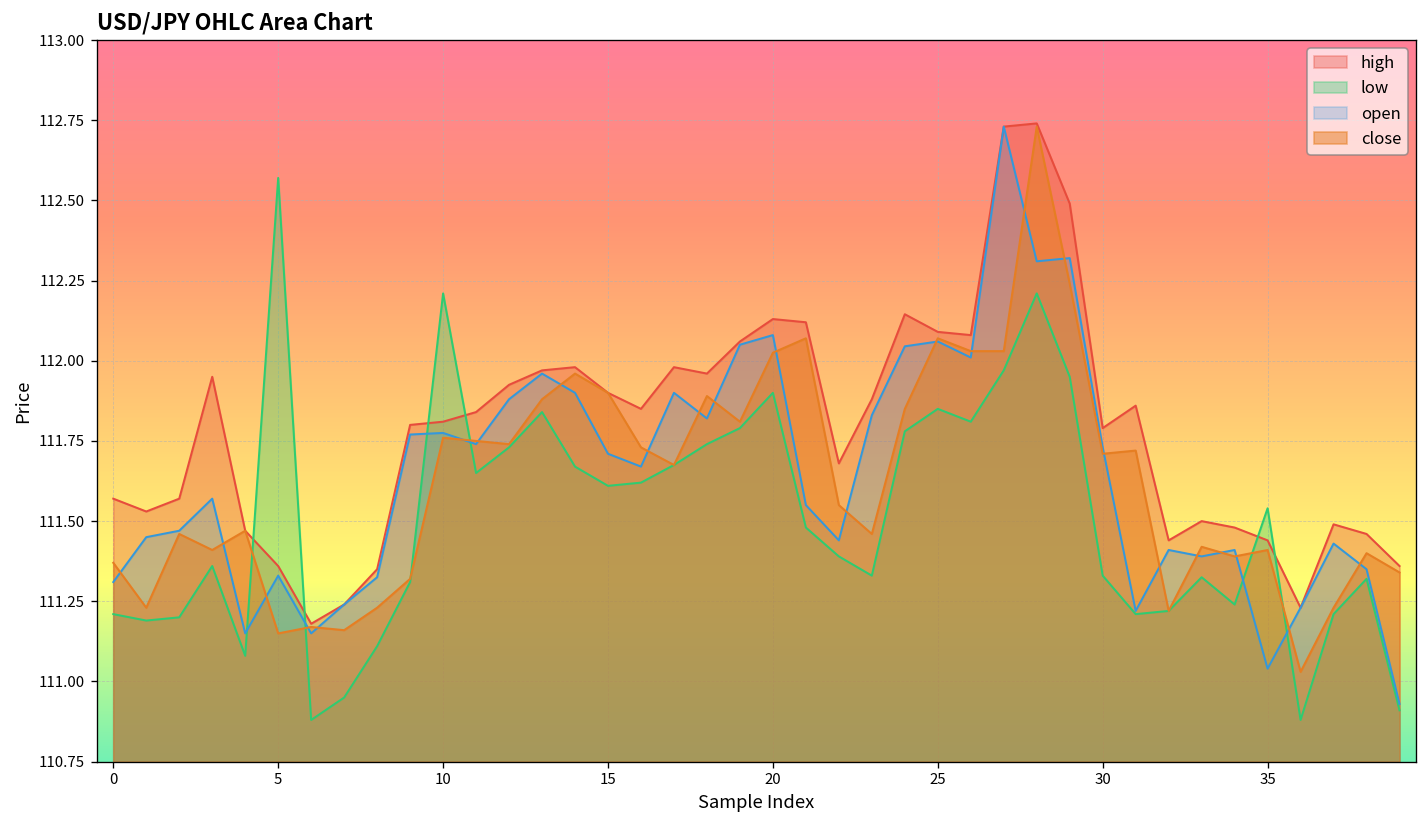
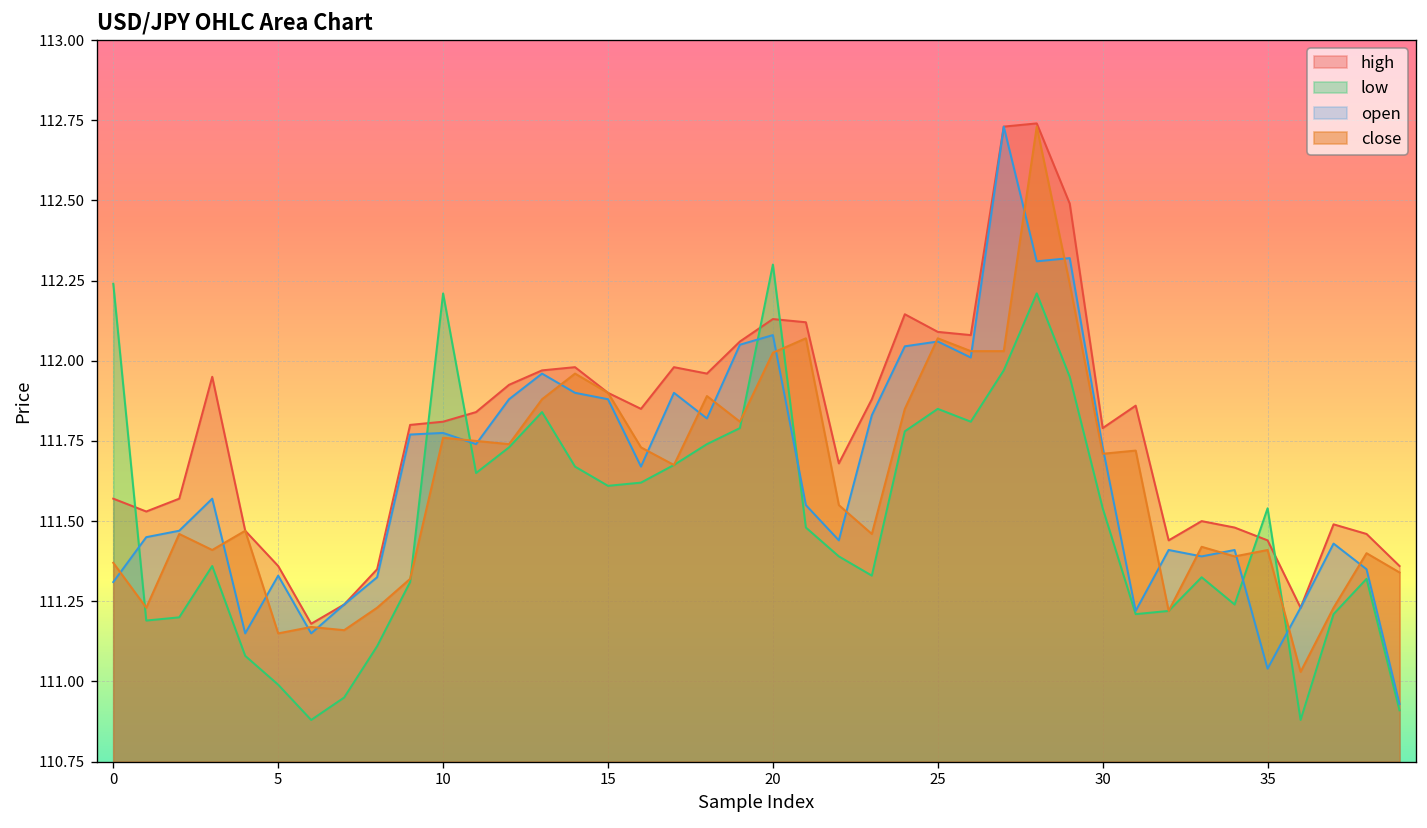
  {
    "low": {
-     "0": 111.21,
-     "5": 112.57,
+     "0": 112.24,
+     "5": 110.99,
      "10": 112.21,
      "15": 111.61,
-     "20": 111.9,
+     "20": 112.3,
      "25": 111.85,
-     "30": 111.33,
+     "30": 111.54,
      "35": 111.54
    },
    "open": {
      "0": 111.31,
      "5": 111.33,
      "10": 111.78,
-     "15": 111.71,
+     "15": 111.88,
      "20": 112.08,
      "25": 112.06,
      "30": 111.73,
      "35": 111.04
    }
  }
